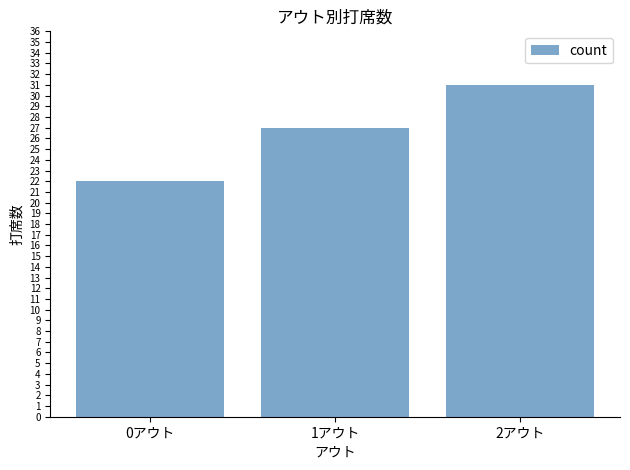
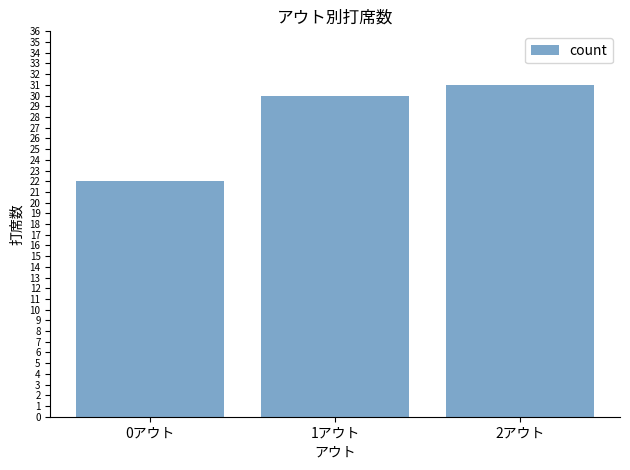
  {
    "0アウト": 22,
-   "1アウト": 27,
+   "1アウト": 30,
    "2アウト": 31
  }
